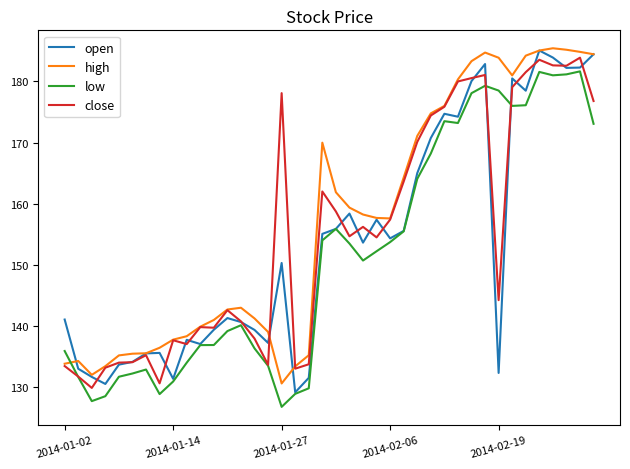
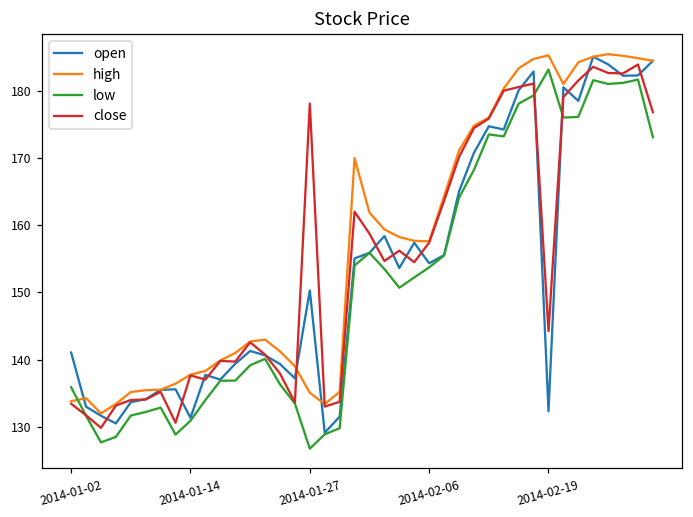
  {
    "open": {
      "2014-01-02": 141,
      "2014-01-14": 131,
      "2014-01-27": 150,
      "2014-02-06": 154,
      "2014-02-19": 132
    },
    "high": {
-     "2014-01-27": 131,
-     "2014-02-19": 184
+     "2014-01-27": 135,
+     "2014-02-19": 185
    },
    "low": {
      "2014-01-02": 136,
      "2014-01-14": 131,
      "2014-01-27": 127,
      "2014-02-06": 154,
-     "2014-02-19": 179
+     "2014-02-19": 183
    },
    "close": {
      "2014-01-27": 178,
      "2014-02-19": 144
    }
  }
